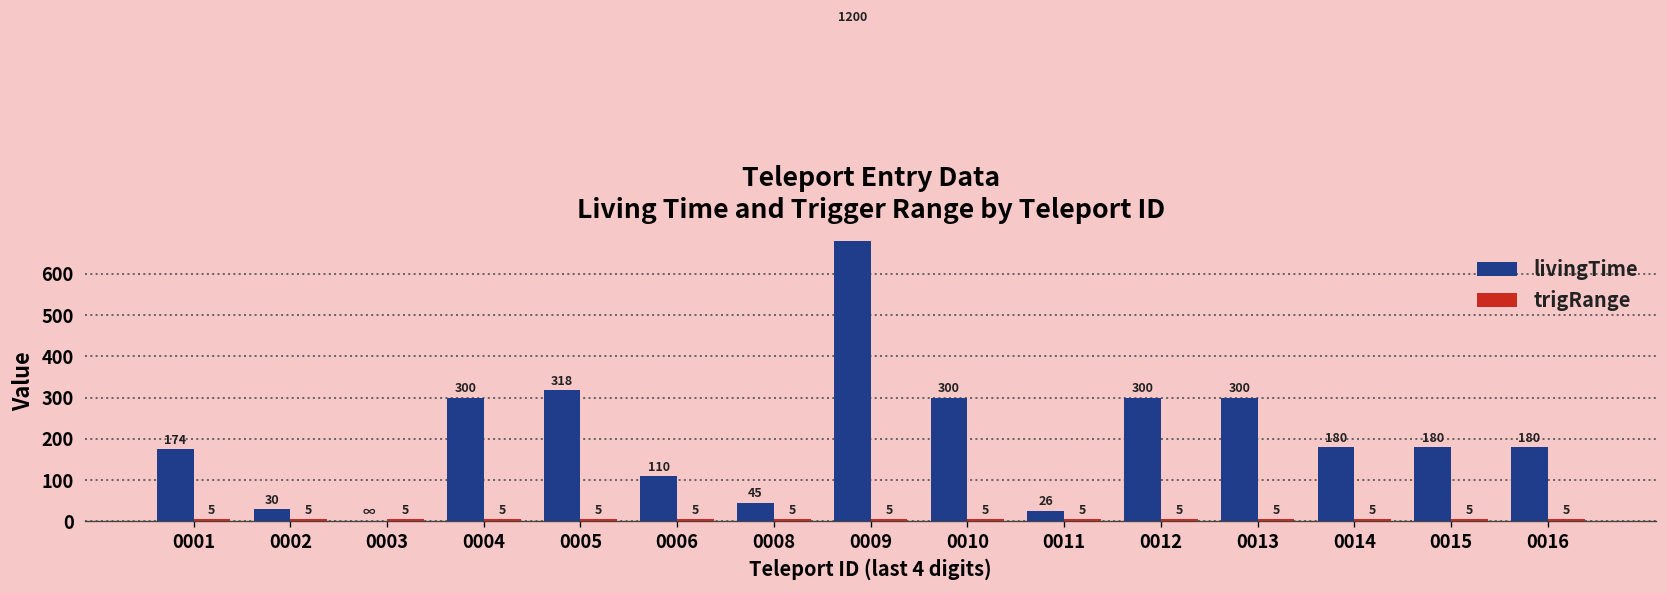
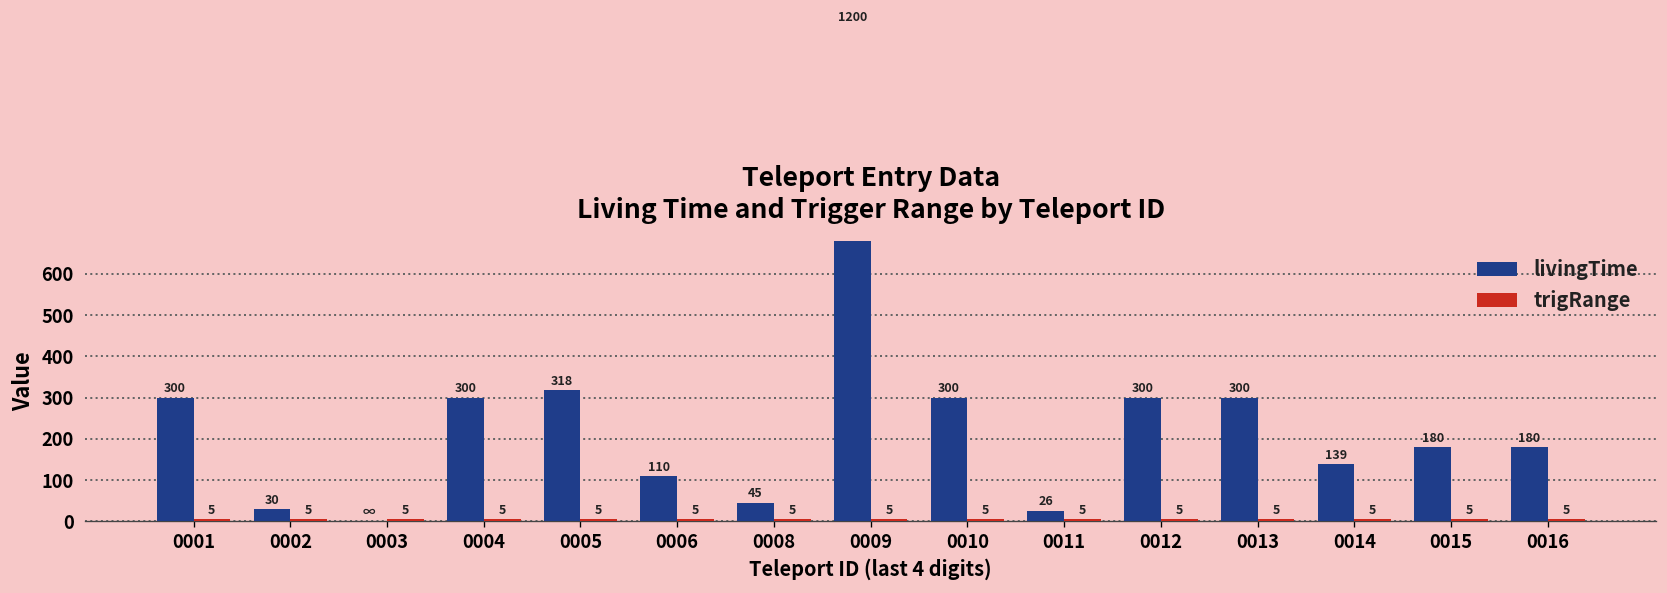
  {
    "livingTime": {
-     "0001": 174,
+     "0001": 300,
      "0002": 30,
      "0004": 300,
      "0005": 318,
      "0006": 110,
      "0008": 45,
      "0010": 300,
      "0011": 26,
      "0012": 300,
      "0013": 300,
-     "0014": 180,
+     "0014": 139,
      "0015": 180,
      "0016": 180
    },
    "trigRange": {
      "0001": 5,
      "0002": 5,
      "0003": 5,
      "0004": 5,
      "0005": 5,
      "0006": 5,
      "0008": 5,
      "0009": 5,
      "0010": 5,
      "0011": 5,
      "0012": 5,
      "0013": 5,
      "0014": 5,
      "0015": 5,
      "0016": 5
    }
  }
